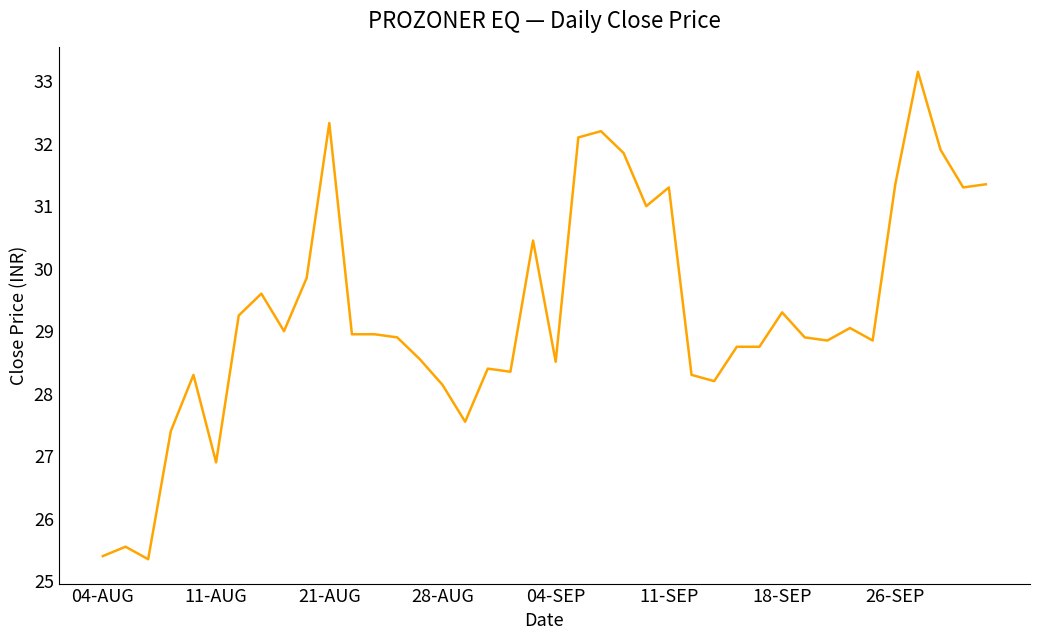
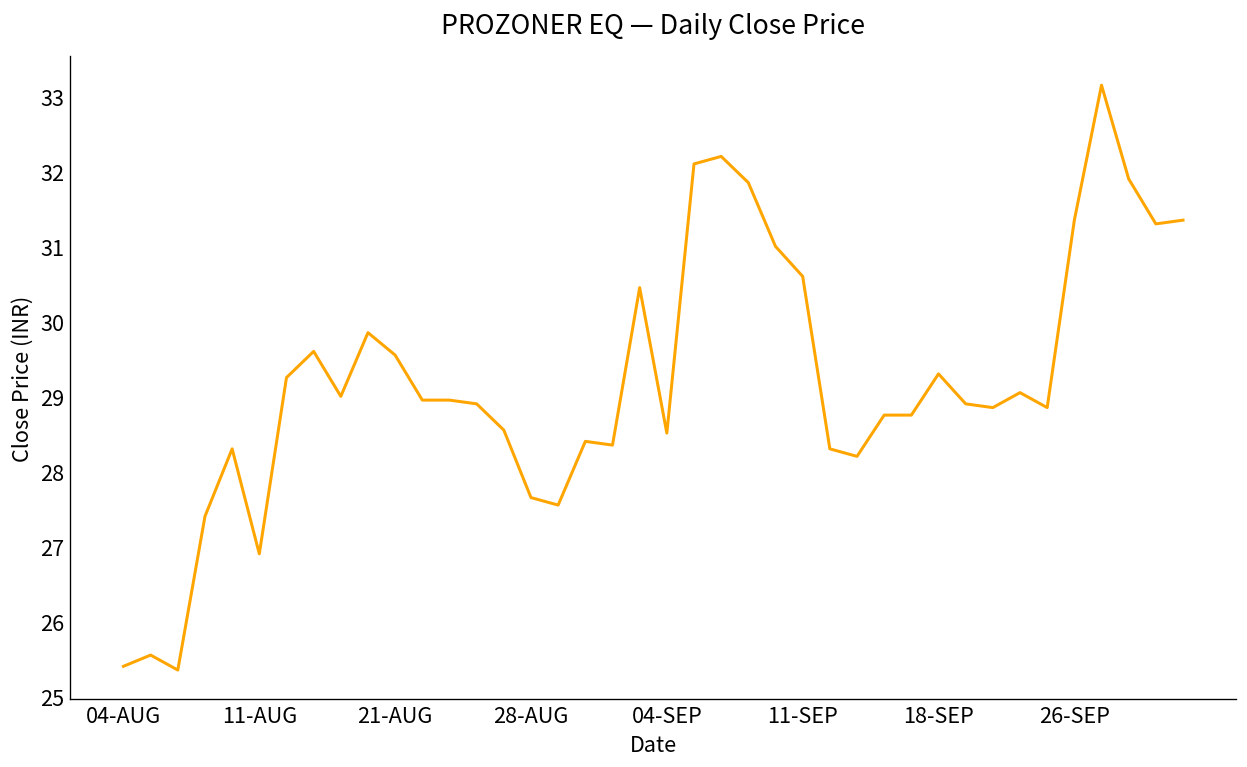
  {
    "04-AUG": 25.4,
    "11-AUG": 26.9,
-   "21-AUG": 32.3,
-   "28-AUG": 28.1,
+   "21-AUG": 29.6,
+   "28-AUG": 27.7,
    "04-SEP": 28.5,
-   "11-SEP": 31.3,
+   "11-SEP": 30.6,
    "18-SEP": 29.3,
    "26-SEP": 31.4
  }
